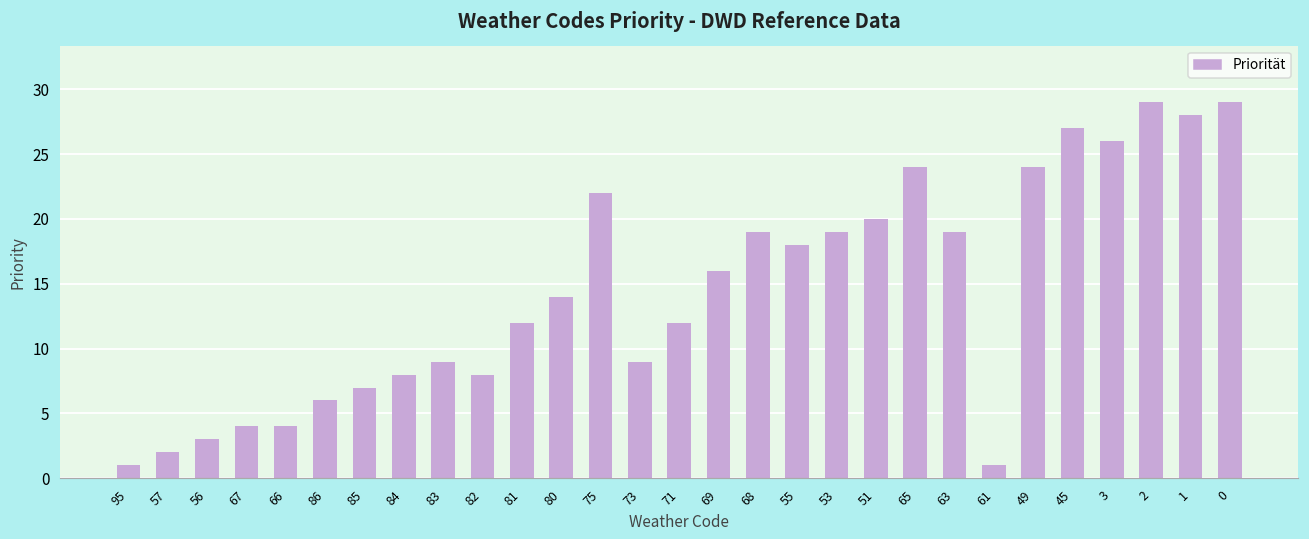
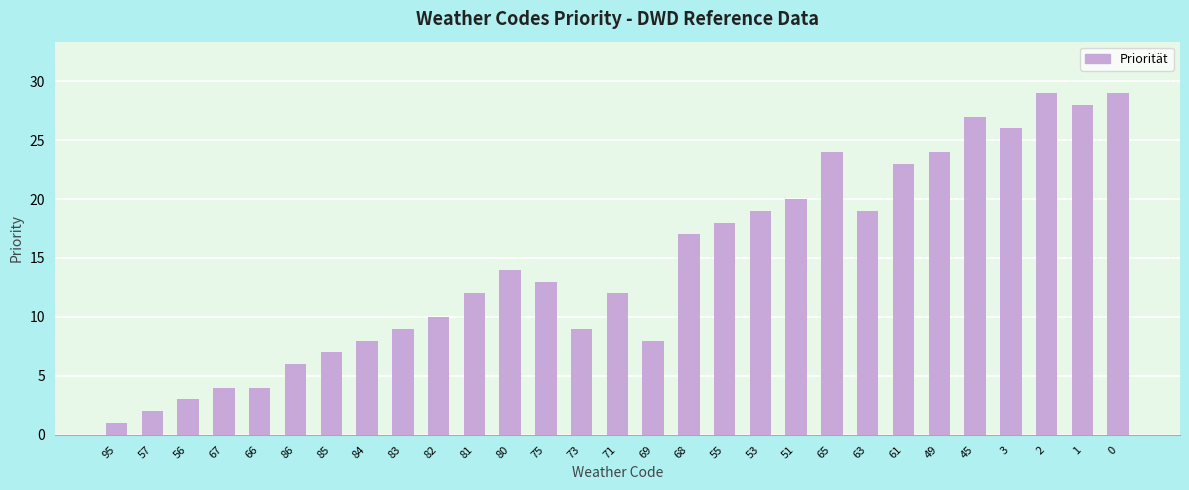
  {
    "95": 1,
    "57": 2,
    "56": 3,
    "67": 4,
    "66": 4,
    "86": 6,
    "85": 7,
    "84": 8,
    "83": 9,
-   "82": 8,
+   "82": 10,
    "81": 12,
    "80": 14,
-   "75": 22,
+   "75": 13,
    "73": 9,
    "71": 12,
-   "69": 16,
-   "68": 19,
+   "69": 8,
+   "68": 17,
    "55": 18,
    "53": 19,
    "51": 20,
    "65": 24,
    "63": 19,
-   "61": 1,
+   "61": 23,
    "49": 24,
    "45": 27,
    "3": 26,
    "2": 29,
    "1": 28,
    "0": 29
  }
